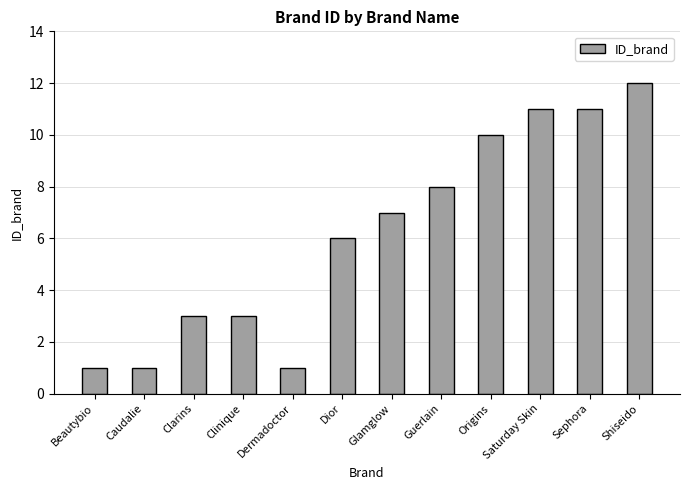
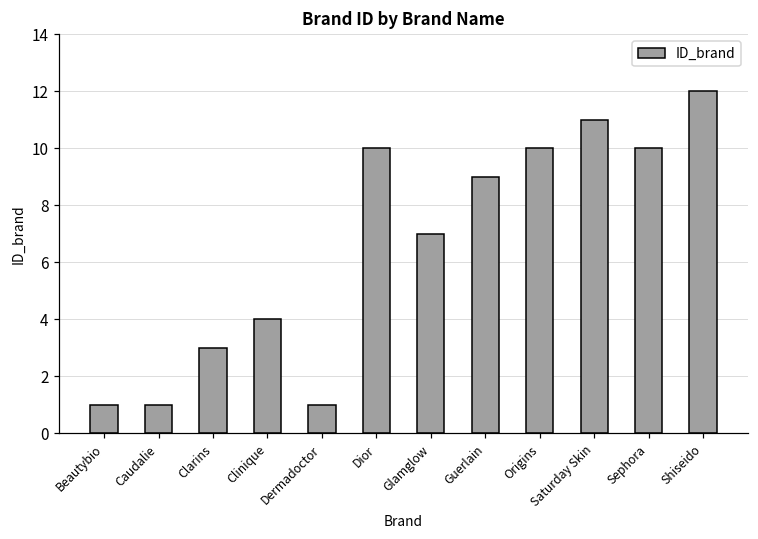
  {
    "Beautybio": 1,
    "Caudalie": 1,
    "Clarins": 3,
-   "Clinique": 3,
+   "Clinique": 4,
    "Dermadoctor": 1,
-   "Dior": 6,
+   "Dior": 10,
    "Glamglow": 7,
-   "Guerlain": 8,
+   "Guerlain": 9,
    "Origins": 10,
    "Saturday Skin": 11,
-   "Sephora": 11,
+   "Sephora": 10,
    "Shiseido": 12
  }
